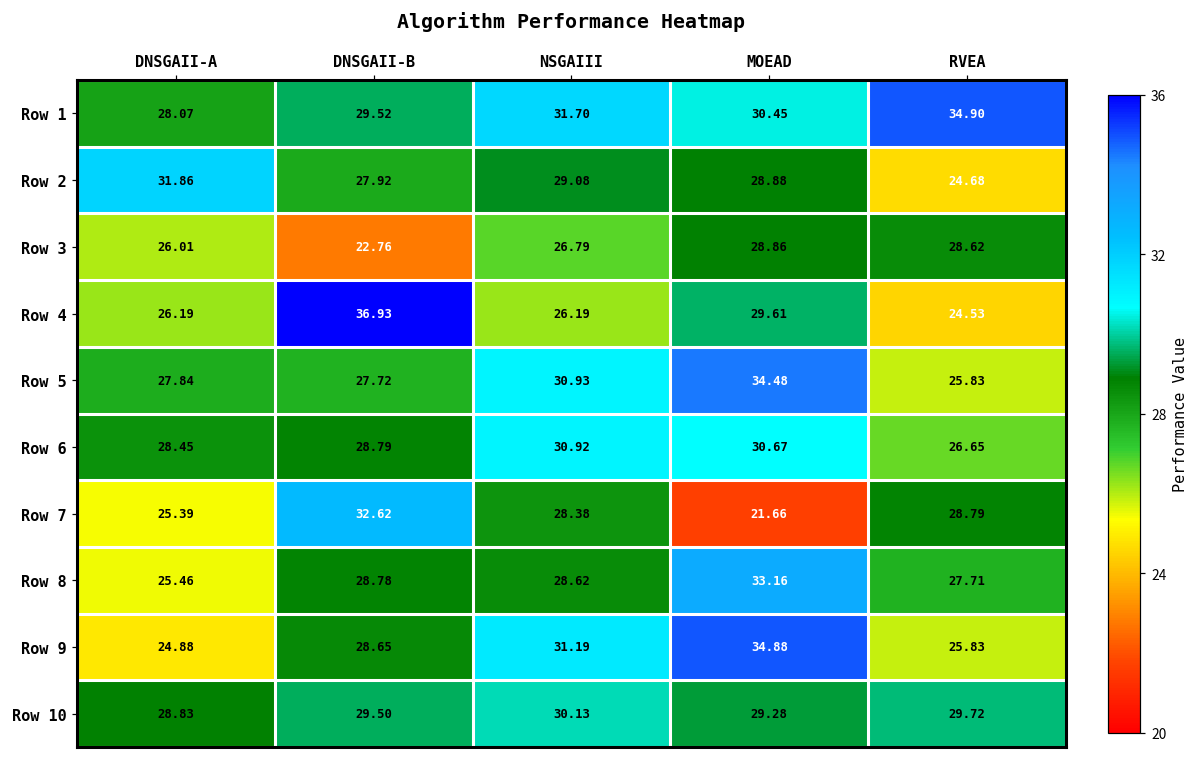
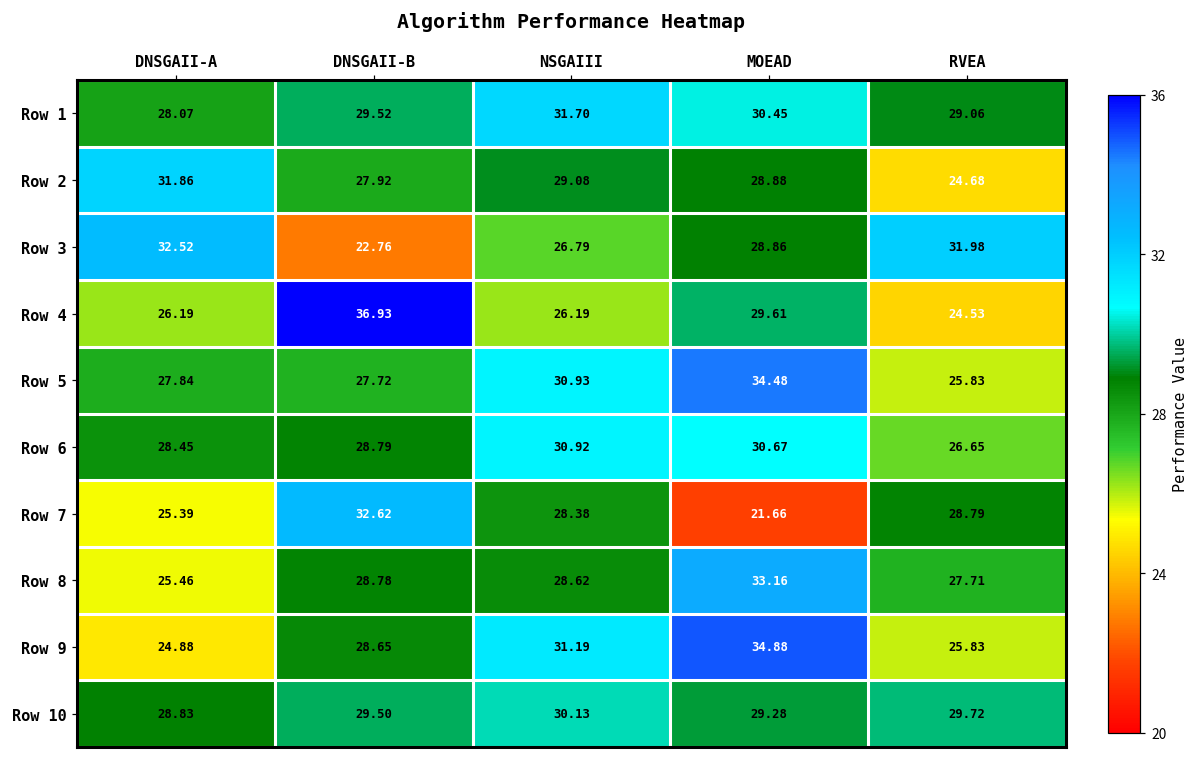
  {
    "Row 1": {
      "DNSGAII-A": 28.07,
      "DNSGAII-B": 29.52,
      "NSGAIII": 31.70,
      "MOEAD": 30.45,
-     "RVEA": 34.90
+     "RVEA": 29.06
    },
    "Row 2": {
      "DNSGAII-A": 31.86,
      "DNSGAII-B": 27.92,
      "NSGAIII": 29.08,
      "MOEAD": 28.88,
      "RVEA": 24.68
    },
    "Row 3": {
-     "DNSGAII-A": 26.01,
+     "DNSGAII-A": 32.52,
      "DNSGAII-B": 22.76,
      "NSGAIII": 26.79,
      "MOEAD": 28.86,
-     "RVEA": 28.62
+     "RVEA": 31.98
    },
    "Row 4": {
      "DNSGAII-A": 26.19,
      "DNSGAII-B": 36.93,
      "NSGAIII": 26.19,
      "MOEAD": 29.61,
      "RVEA": 24.53
    },
    "Row 5": {
      "DNSGAII-A": 27.84,
      "DNSGAII-B": 27.72,
      "NSGAIII": 30.93,
      "MOEAD": 34.48,
      "RVEA": 25.83
    },
    "Row 6": {
      "DNSGAII-A": 28.45,
      "DNSGAII-B": 28.79,
      "NSGAIII": 30.92,
      "MOEAD": 30.67,
      "RVEA": 26.65
    },
    "Row 7": {
      "DNSGAII-A": 25.39,
      "DNSGAII-B": 32.62,
      "NSGAIII": 28.38,
      "MOEAD": 21.66,
      "RVEA": 28.79
    },
    "Row 8": {
      "DNSGAII-A": 25.46,
      "DNSGAII-B": 28.78,
      "NSGAIII": 28.62,
      "MOEAD": 33.16,
      "RVEA": 27.71
    },
    "Row 9": {
      "DNSGAII-A": 24.88,
      "DNSGAII-B": 28.65,
      "NSGAIII": 31.19,
      "MOEAD": 34.88,
      "RVEA": 25.83
    },
    "Row 10": {
      "DNSGAII-A": 28.83,
      "DNSGAII-B": 29.50,
      "NSGAIII": 30.13,
      "MOEAD": 29.28,
      "RVEA": 29.72
    }
  }
